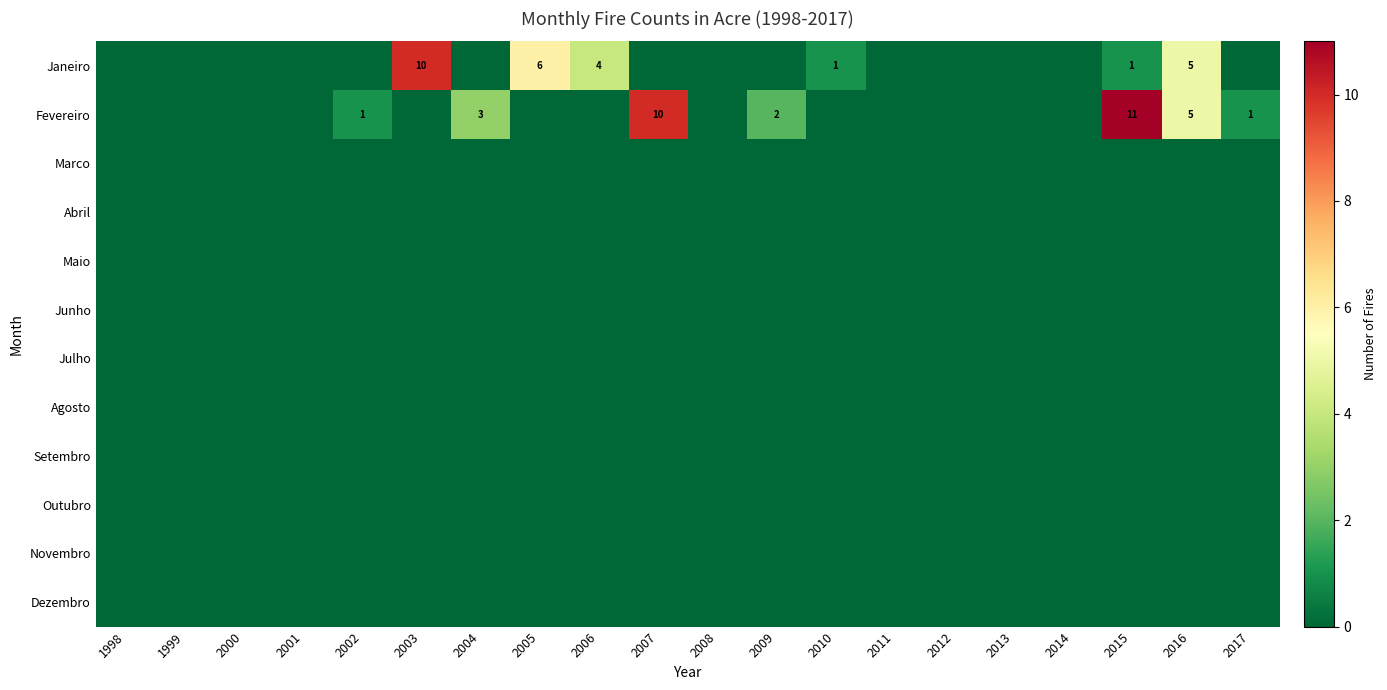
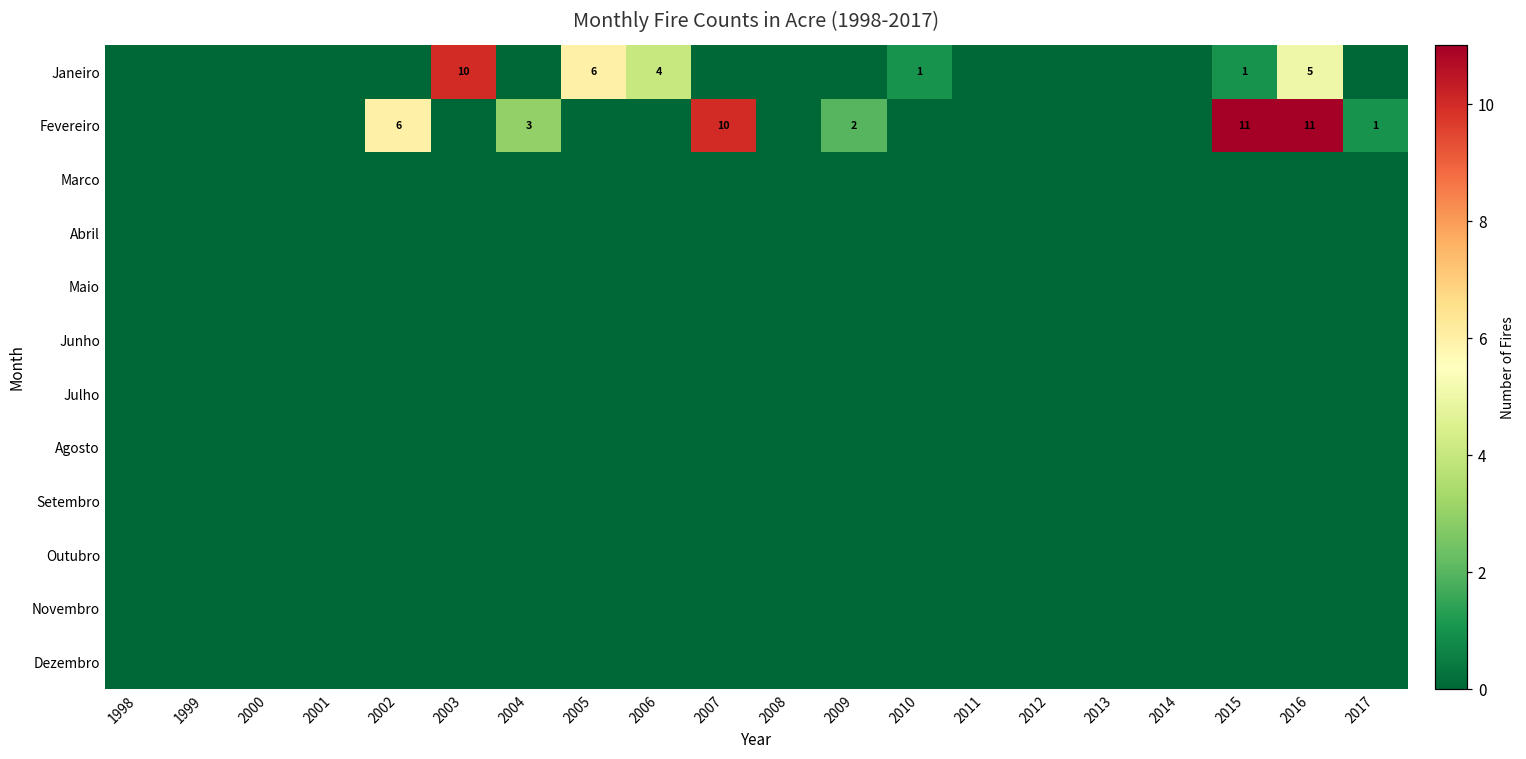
  {
    "Janeiro": {
      "2003": 10,
      "2005": 6,
      "2006": 4,
      "2010": 1,
      "2015": 1,
      "2016": 5
    },
    "Fevereiro": {
-     "2002": 1,
+     "2002": 6,
      "2004": 3,
      "2007": 10,
      "2009": 2,
      "2015": 11,
-     "2016": 5,
+     "2016": 11,
      "2017": 1
    }
  }
